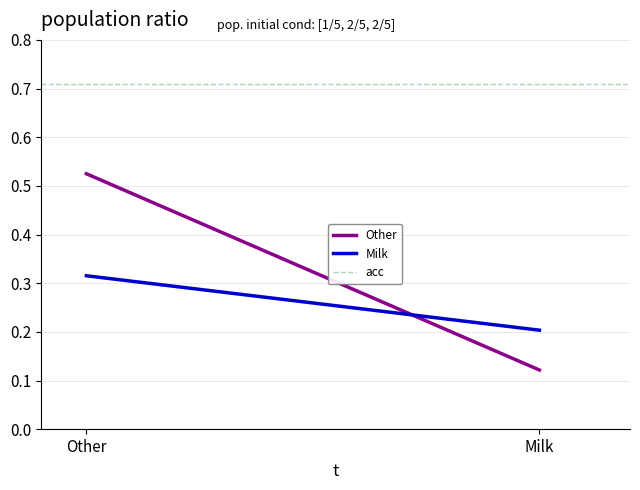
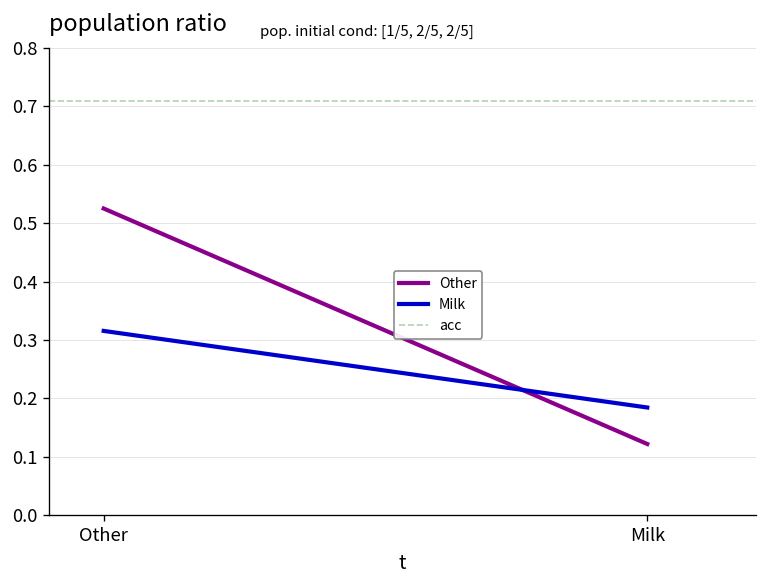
  {
    "Other": {
      "Other": 0.53,
      "Milk": 0.12
    },
    "Milk": {
      "Other": 0.32,
-     "Milk": 0.20
+     "Milk": 0.18
    }
  }
